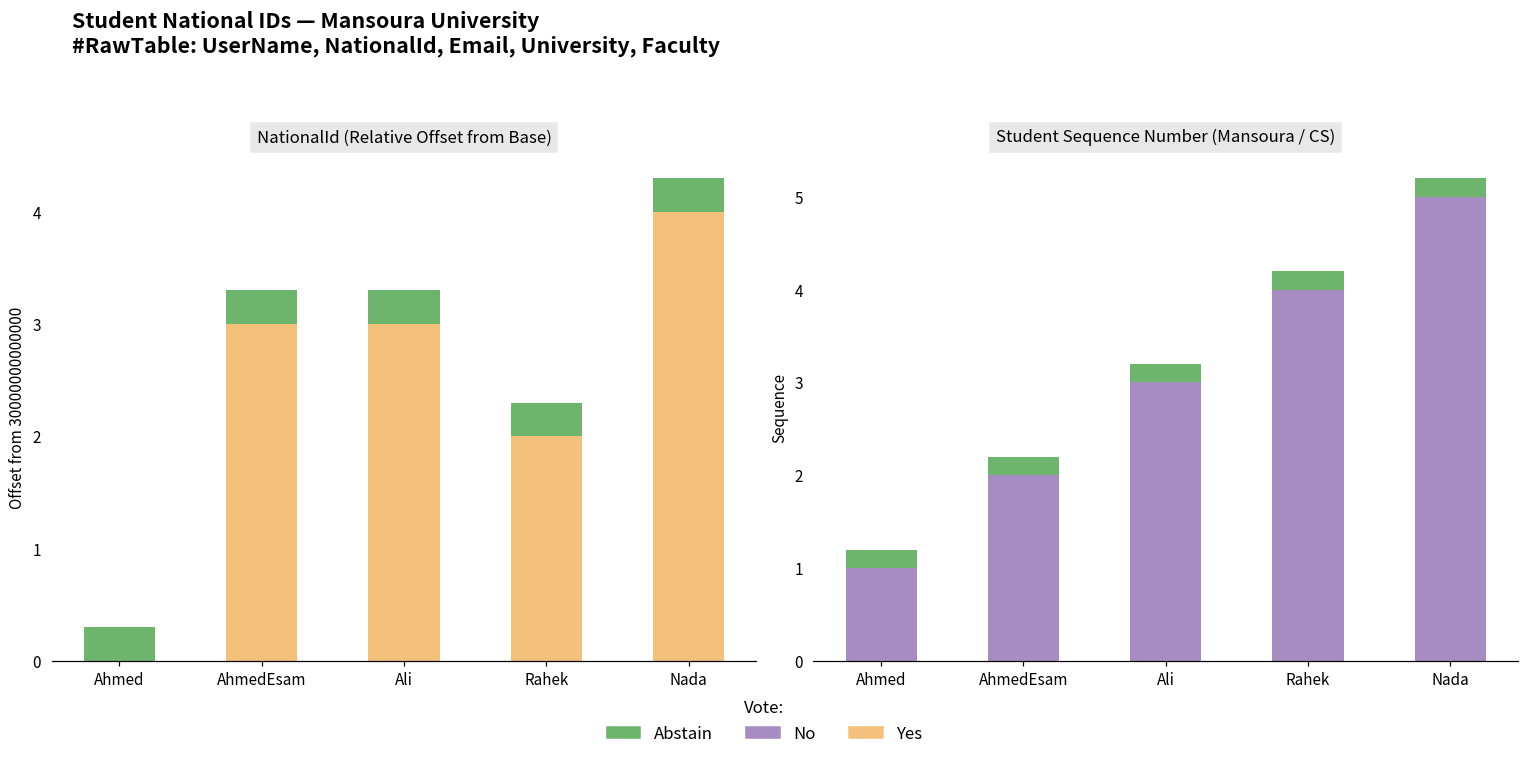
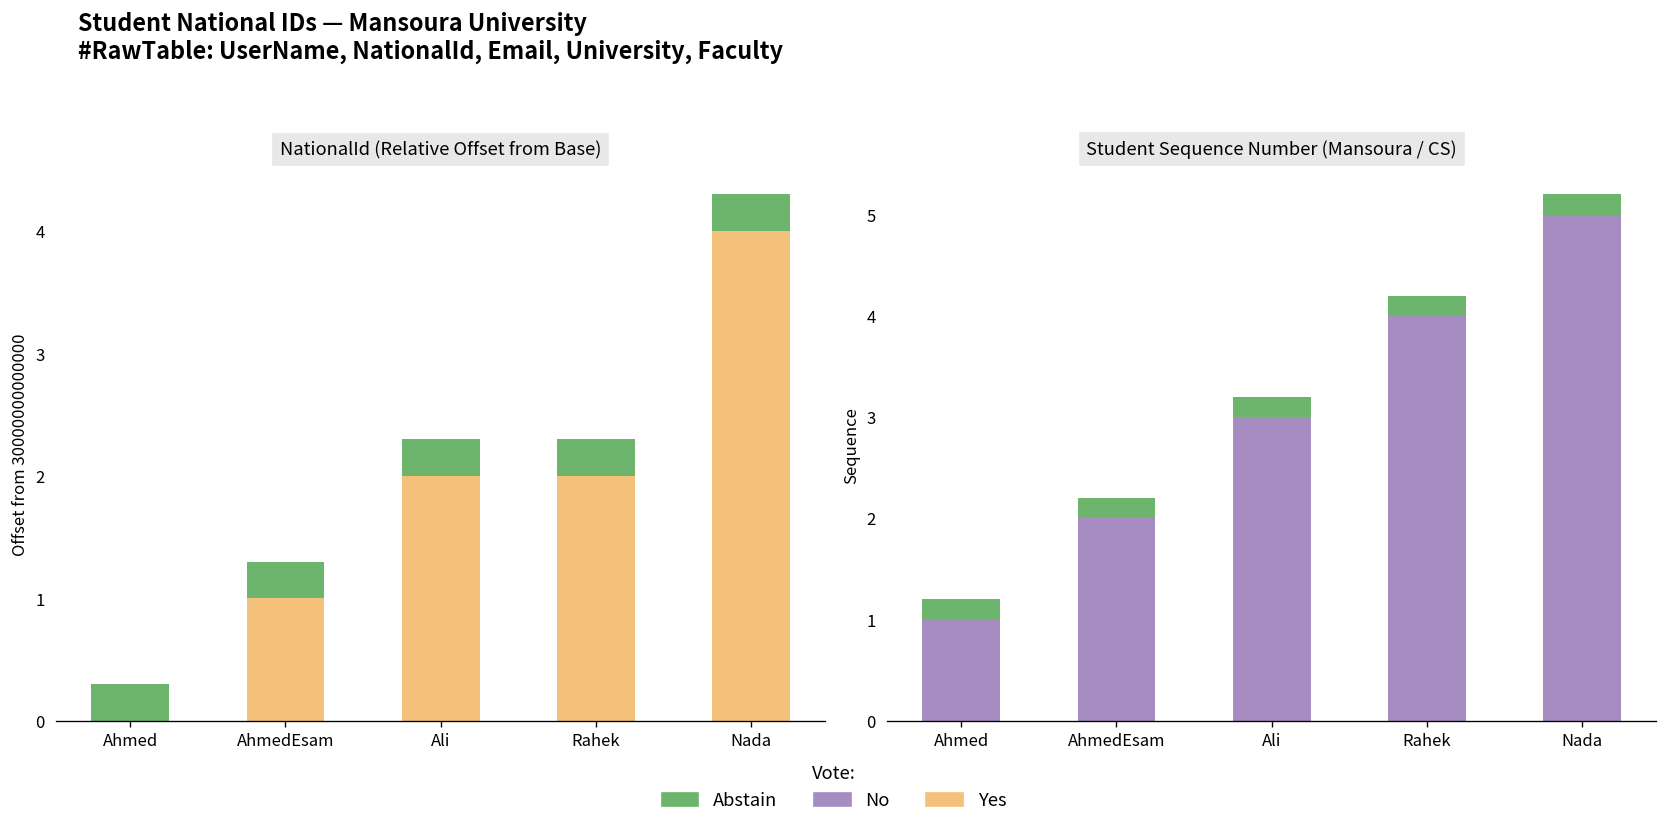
  {
    "NationalId (Relative Offset from Base)": {
      "Yes": {
        "Ahmed": 0.00,
-       "AhmedEsam": 3.00,
-       "Ali": 3.00,
+       "AhmedEsam": 1.00,
+       "Ali": 2.00,
        "Rahek": 2.00,
        "Nada": 4.00
      },
      "Abstain": {
        "Ahmed": 0.30,
        "AhmedEsam": 0.30,
        "Ali": 0.30,
        "Rahek": 0.30,
        "Nada": 0.30
      }
    },
    "Student Sequence Number (Mansoura / CS)": {
      "No": {
        "Ahmed": 1.0,
        "AhmedEsam": 2.0,
        "Ali": 3.0,
        "Rahek": 4.0,
        "Nada": 5.0
      },
      "Abstain": {
        "Ahmed": 0.2,
        "AhmedEsam": 0.2,
        "Ali": 0.2,
        "Rahek": 0.2,
        "Nada": 0.2
      }
    }
  }
